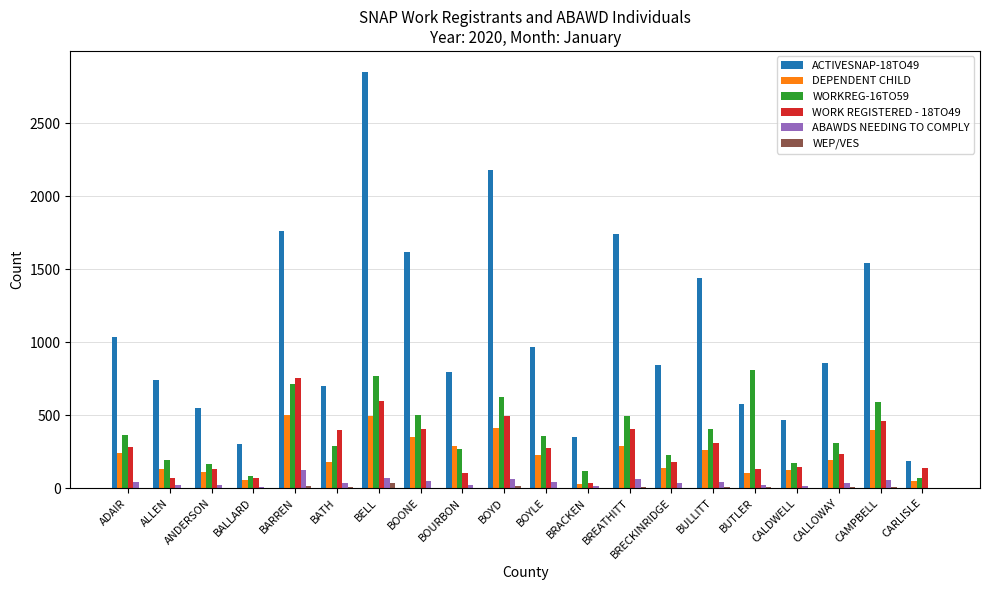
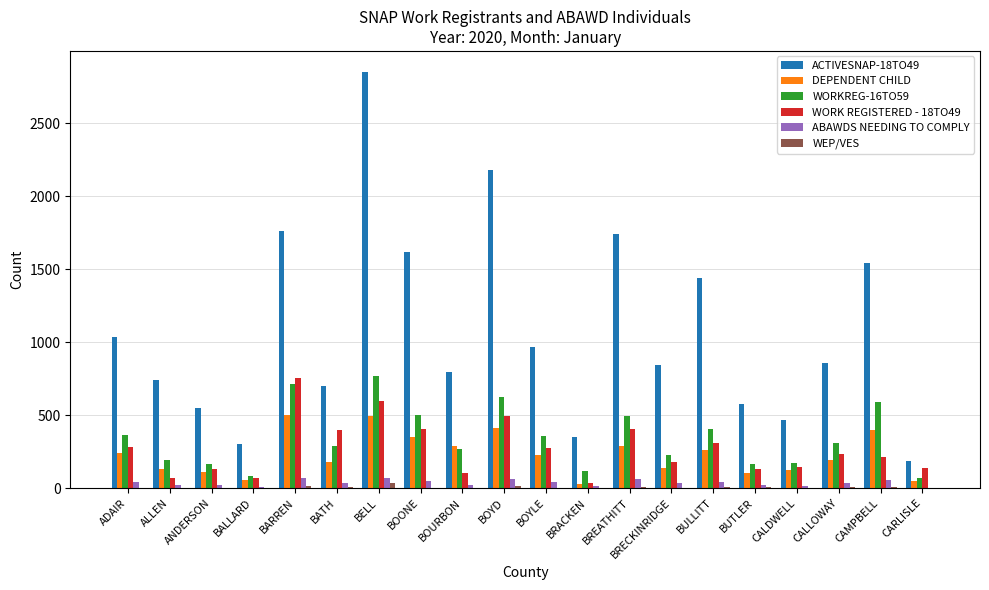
  {
    "ACTIVESNAP-18TO49": {
      "ADAIR": 1030,
      "ALLEN": 740,
      "ANDERSON": 550,
      "BALLARD": 300,
      "BARREN": 1760,
      "BATH": 700,
      "BELL": 2850,
      "BOONE": 1620,
      "BOURBON": 790,
      "BOYD": 2180,
      "BOYLE": 970,
      "BRACKEN": 350,
      "BREATHITT": 1750,
      "BRECKINRIDGE": 850,
      "BULLITT": 1440,
      "BUTLER": 570,
      "CALDWELL": 460,
      "CALLOWAY": 860,
      "CAMPBELL": 1540,
      "CARLISLE": 180
    },
    "DEPENDENT CHILD": {
      "ADAIR": 240,
      "ALLEN": 130,
      "ANDERSON": 110,
      "BALLARD": 60,
      "BARREN": 500,
      "BATH": 180,
      "BELL": 500,
      "BOONE": 350,
      "BOURBON": 290,
      "BOYD": 420,
      "BOYLE": 230,
      "BRACKEN": 30,
      "BREATHITT": 290,
      "BRECKINRIDGE": 140,
      "BULLITT": 260,
      "BUTLER": 110,
      "CALDWELL": 130,
      "CALLOWAY": 190,
      "CAMPBELL": 400,
      "CARLISLE": 50
    },
    "WORKREG-16TO59": {
      "ADAIR": 370,
      "ALLEN": 190,
      "ANDERSON": 170,
      "BALLARD": 80,
      "BARREN": 720,
      "BATH": 290,
      "BELL": 770,
      "BOONE": 500,
      "BOURBON": 270,
      "BOYD": 620,
      "BOYLE": 360,
      "BRACKEN": 120,
      "BREATHITT": 490,
      "BRECKINRIDGE": 230,
      "BULLITT": 400,
-     "BUTLER": 810,
+     "BUTLER": 160,
      "CALDWELL": 180,
      "CALLOWAY": 310,
      "CAMPBELL": 590,
      "CARLISLE": 70
    },
    "WORK REGISTERED - 18TO49": {
      "ADAIR": 280,
      "ALLEN": 70,
      "ANDERSON": 130,
      "BALLARD": 70,
      "BARREN": 750,
      "BATH": 400,
      "BELL": 600,
      "BOONE": 400,
      "BOURBON": 100,
      "BOYD": 500,
      "BOYLE": 270,
      "BRACKEN": 40,
      "BREATHITT": 410,
      "BRECKINRIDGE": 180,
      "BULLITT": 310,
      "BUTLER": 130,
      "CALDWELL": 140,
      "CALLOWAY": 240,
-     "CAMPBELL": 460,
+     "CAMPBELL": 210,
      "CARLISLE": 140
    },
    "ABAWDS NEEDING TO COMPLY": {
      "ADAIR": 40,
      "ALLEN": 20,
      "ANDERSON": 20,
-     "BARREN": 120,
+     "BARREN": 70,
      "BATH": 40,
      "BELL": 70,
      "BOONE": 50,
      "BOURBON": 20,
      "BOYD": 60,
      "BOYLE": 40,
      "BREATHITT": 60,
      "BRECKINRIDGE": 30,
      "BULLITT": 40,
      "BUTLER": 20,
      "CALLOWAY": 30,
      "CAMPBELL": 60
    },
    "WEP/VES": {
      "BELL": 30,
      "BOYLE": 0,
      "BRACKEN": 0,
      "CARLISLE": 0
    }
  }
